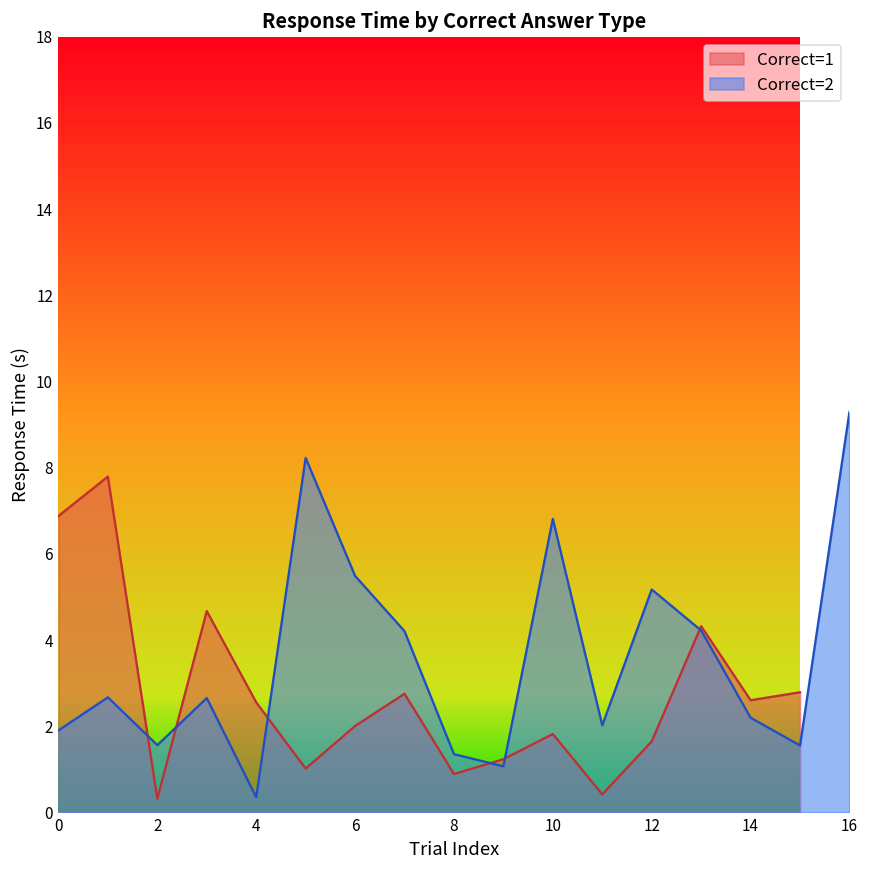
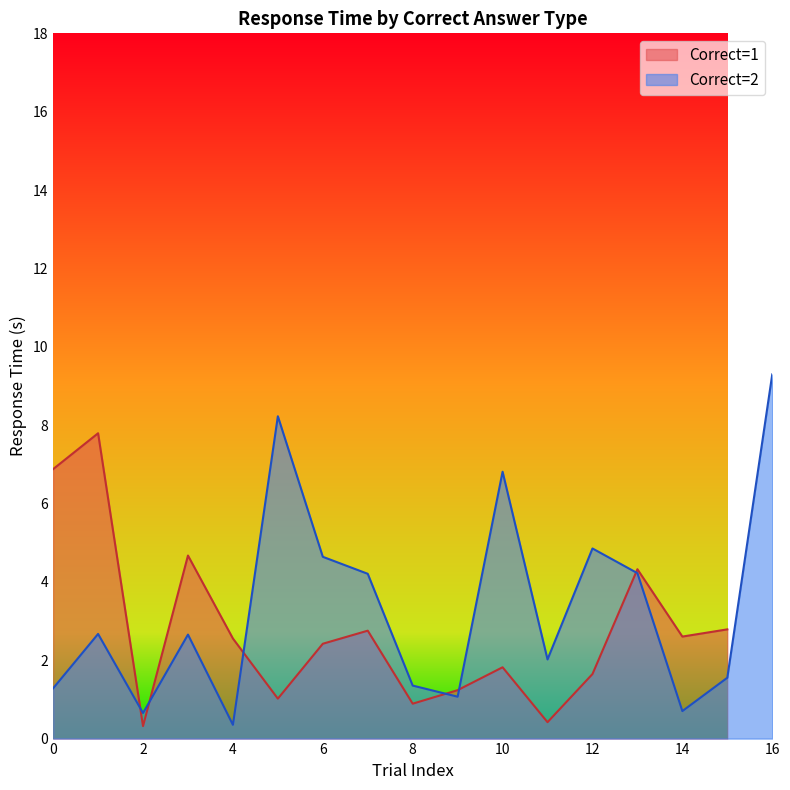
  {
    "Correct=1": {
      "0": 6.9,
      "2": 0.3,
      "4": 2.6,
-     "6": 2.0,
+     "6": 2.4,
      "8": 0.9,
      "10": 1.8,
      "12": 1.6,
      "14": 2.6
    },
    "Correct=2": {
-     "0": 1.9,
-     "2": 1.6,
+     "0": 1.3,
+     "2": 0.7,
      "4": 0.4,
-     "6": 5.5,
+     "6": 4.6,
      "8": 1.4,
      "10": 6.8,
-     "12": 5.2,
-     "14": 2.2,
+     "12": 4.9,
+     "14": 0.7,
      "16": 9.3
    }
  }
